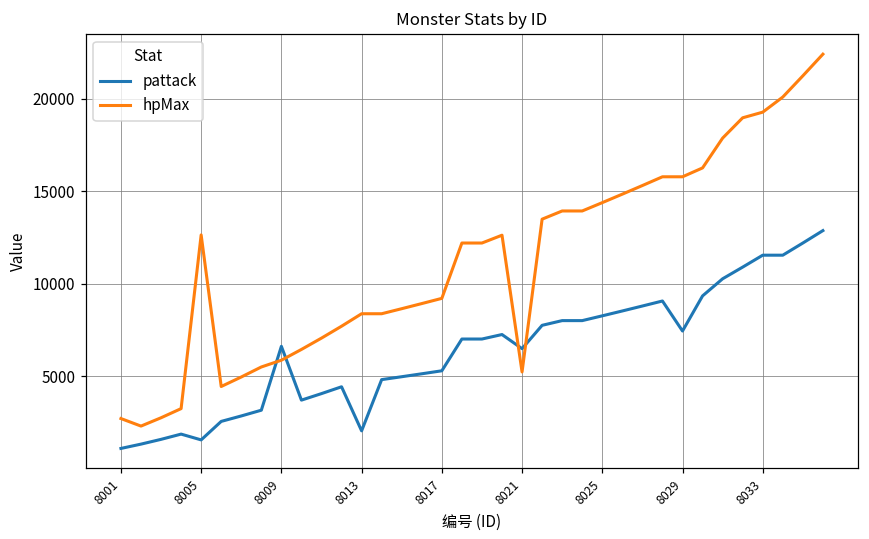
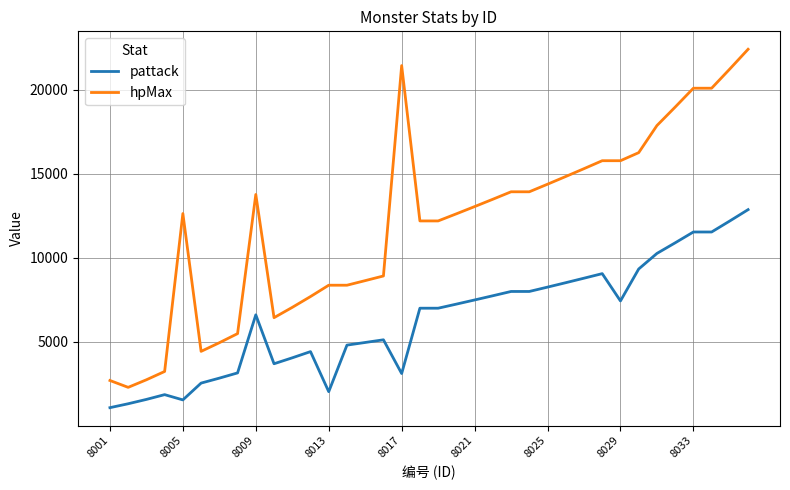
  {
    "pattack": {
      "8001": 1100,
      "8005": 1500,
      "8009": 6600,
      "8013": 2000,
-     "8017": 5300,
-     "8021": 6500,
+     "8017": 3100,
+     "8021": 7500,
      "8025": 8300,
      "8029": 7400,
      "8033": 11500
    },
    "hpMax": {
      "8001": 2700,
      "8005": 12600,
-     "8009": 5900,
+     "8009": 13800,
      "8013": 8400,
-     "8017": 9200,
-     "8021": 5200,
+     "8017": 21400,
+     "8021": 13000,
      "8025": 14400,
      "8029": 15800,
-     "8033": 19300
+     "8033": 20100
    }
  }
